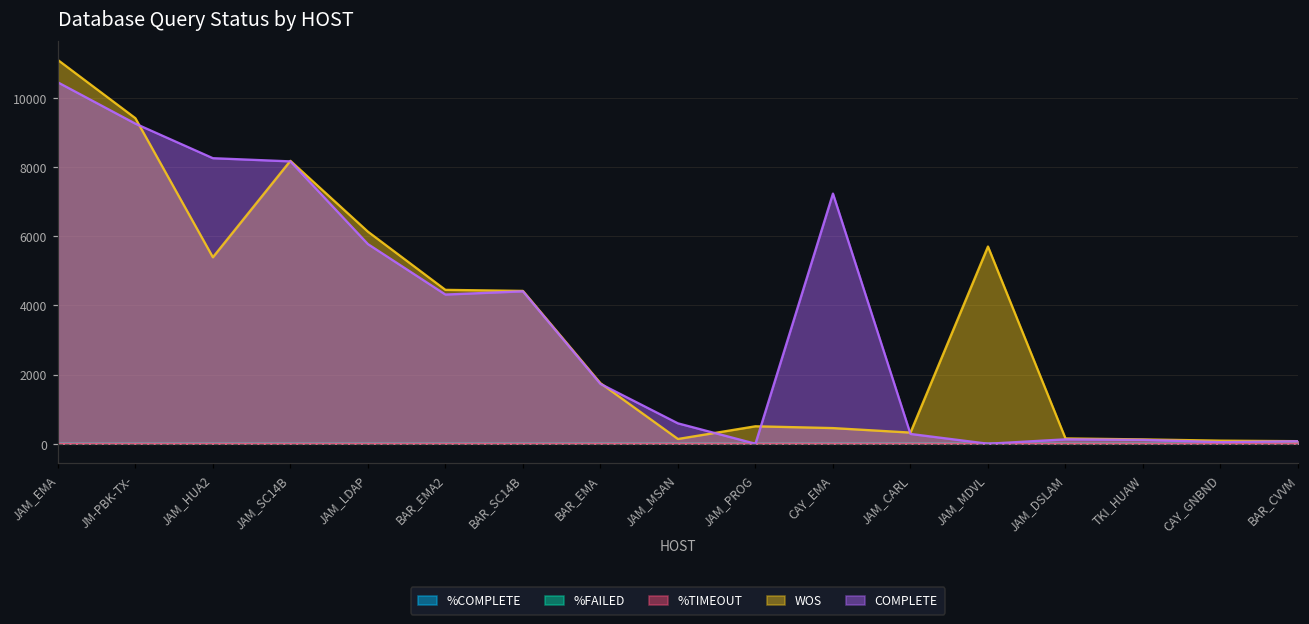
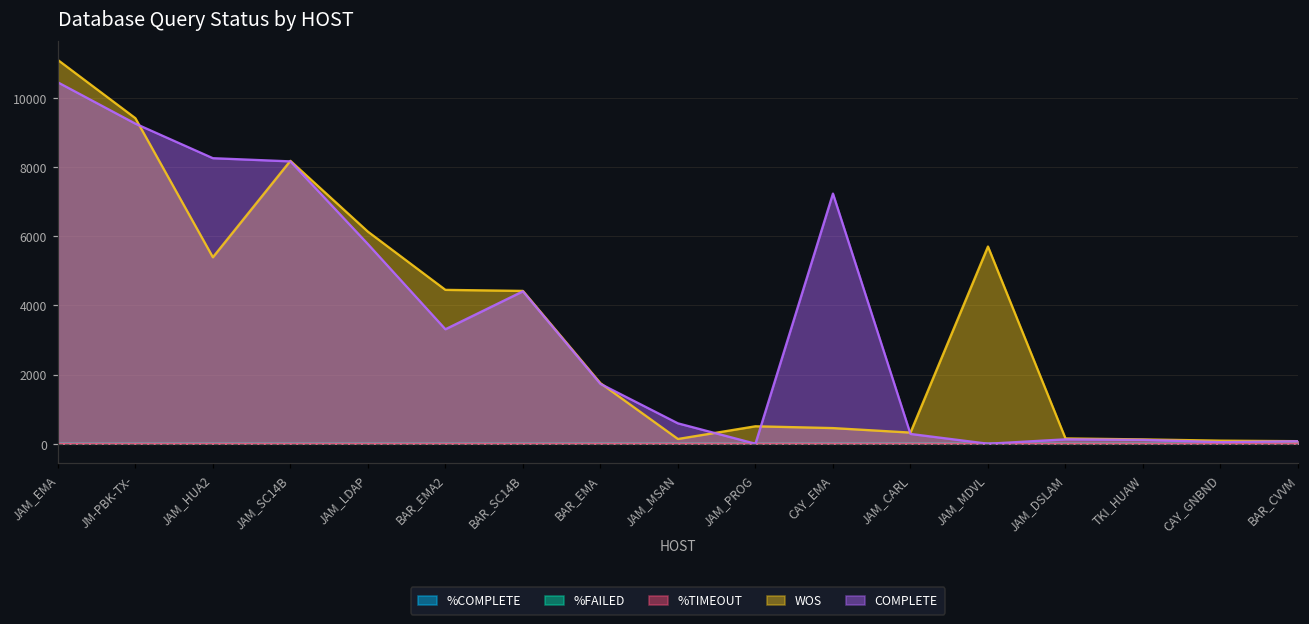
  {
    "%TIMEOUT": {
      "JAM_EMA": 0,
      "JM-PBK-TX-": 0,
      "JAM_HUA2": 0,
      "JAM_SC14B": 0,
      "JAM_LDAP": 0,
      "BAR_EMA2": 0,
      "BAR_SC14B": 0,
      "BAR_EMA": 0,
      "JAM_MSAN": 0,
      "CAY_EMA": 0,
      "JAM_CARL": 0,
      "JAM_DSLAM": 0,
      "TKI_HUAW": 0
    },
    "WOS": {
      "JAM_EMA": 11100,
      "JM-PBK-TX-": 9400,
      "JAM_HUA2": 5400,
      "JAM_LDAP": 6100,
      "BAR_EMA2": 4400,
      "JAM_MSAN": 100,
      "JAM_PROG": 500,
      "CAY_EMA": 500,
      "JAM_MDVL": 5700
    },
    "COMPLETE": {
      "JAM_EMA": 10400,
      "JM-PBK-TX-": 9200,
      "JAM_HUA2": 8300,
      "JAM_LDAP": 5800,
-     "BAR_EMA2": 4300,
+     "BAR_EMA2": 3300,
      "JAM_MSAN": 600,
      "CAY_EMA": 7200
    }
  }
